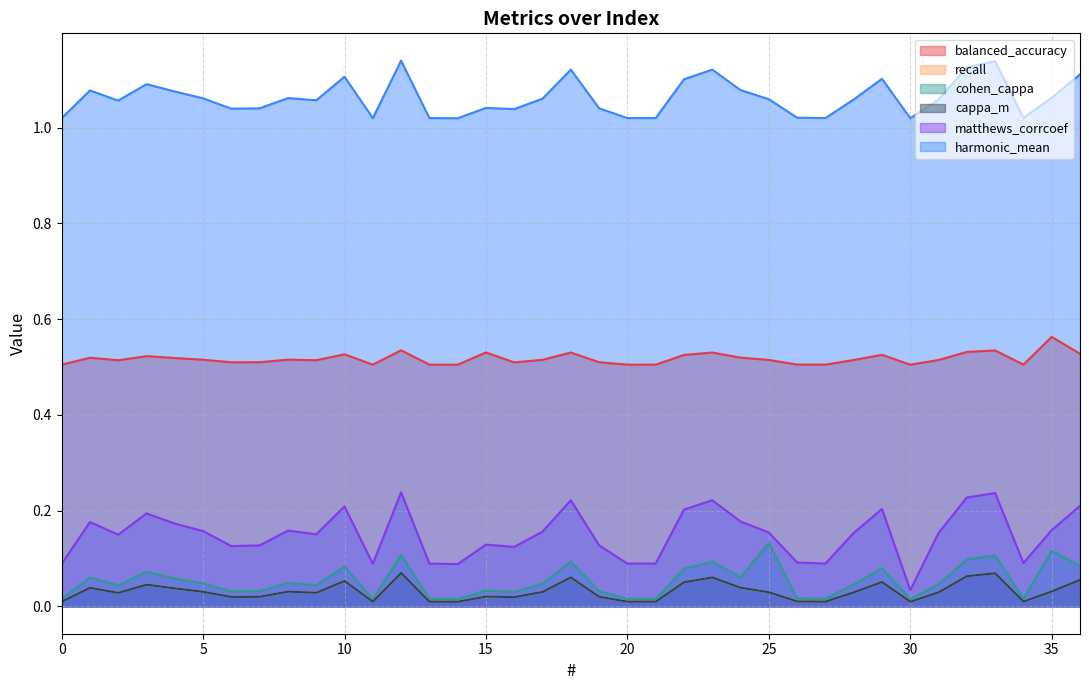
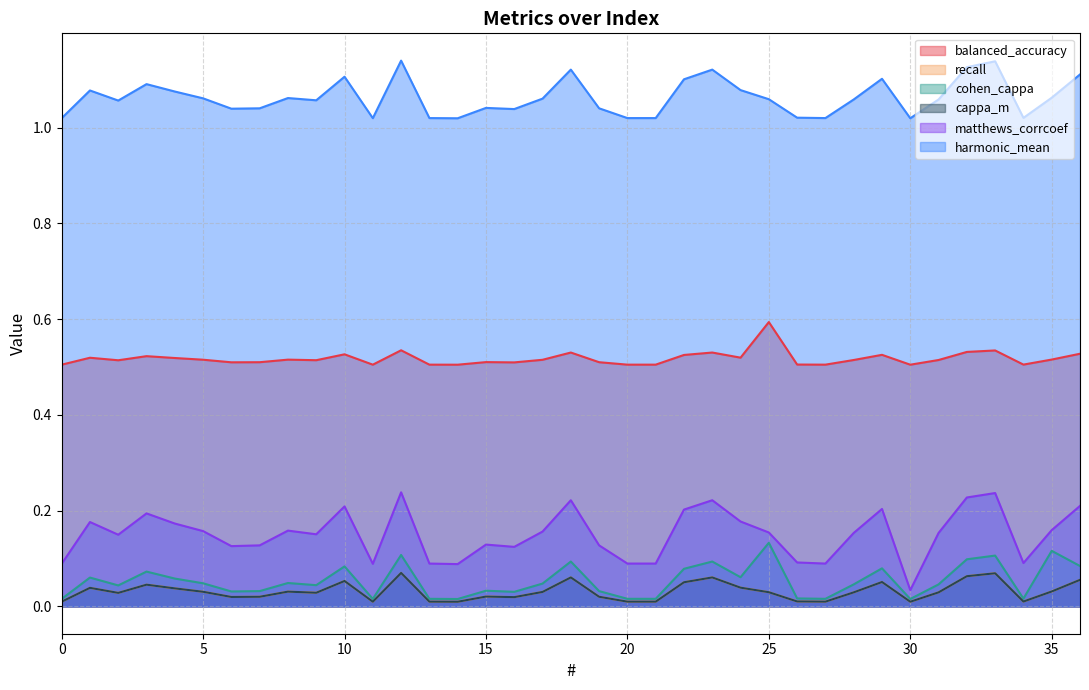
  {
    "balanced_accuracy": {
      "0": 0.50,
      "5": 0.52,
      "10": 0.53,
-     "15": 0.53,
+     "15": 0.51,
      "20": 0.51,
-     "25": 0.51,
+     "25": 0.59,
      "30": 0.50,
-     "35": 0.56
+     "35": 0.52
    },
    "cappa_m": {
      "0": 0.01,
      "5": 0.03,
      "10": 0.05,
      "15": 0.02,
      "20": 0.01,
      "25": 0.03,
      "30": 0.01,
      "35": 0.03
    },
    "cohen_cappa": {
      "0": 0.02,
      "5": 0.05,
      "10": 0.08,
      "15": 0.03,
      "20": 0.02,
      "25": 0.13,
      "30": 0.02,
      "35": 0.12
    },
    "matthews_corrcoef": {
      "0": 0.09,
      "5": 0.16,
      "10": 0.21,
      "15": 0.13,
      "20": 0.09,
      "25": 0.15,
      "30": 0.03,
      "35": 0.16
    },
    "harmonic_mean": {
      "0": 1.02,
      "5": 1.06,
      "10": 1.11,
      "15": 1.04,
      "20": 1.02,
      "25": 1.06,
      "30": 1.02
    }
  }
